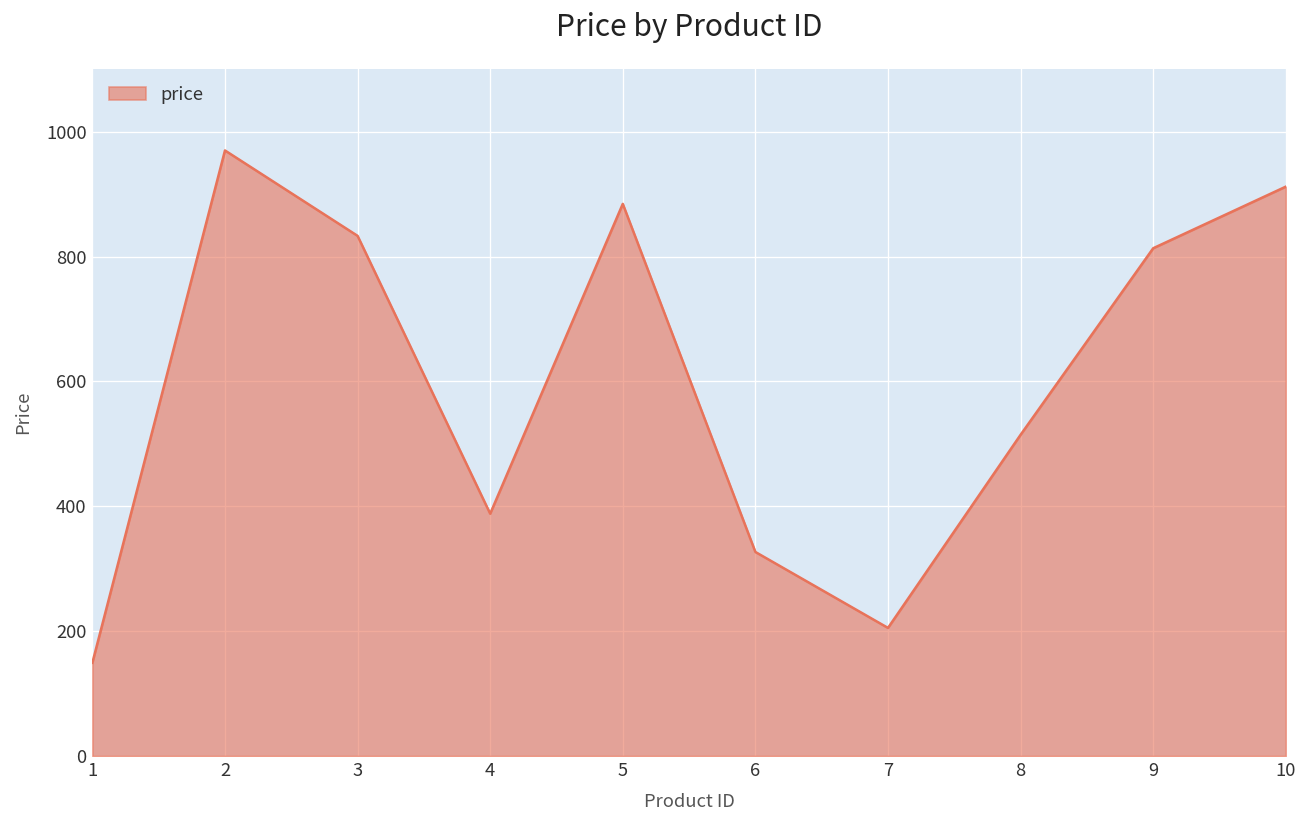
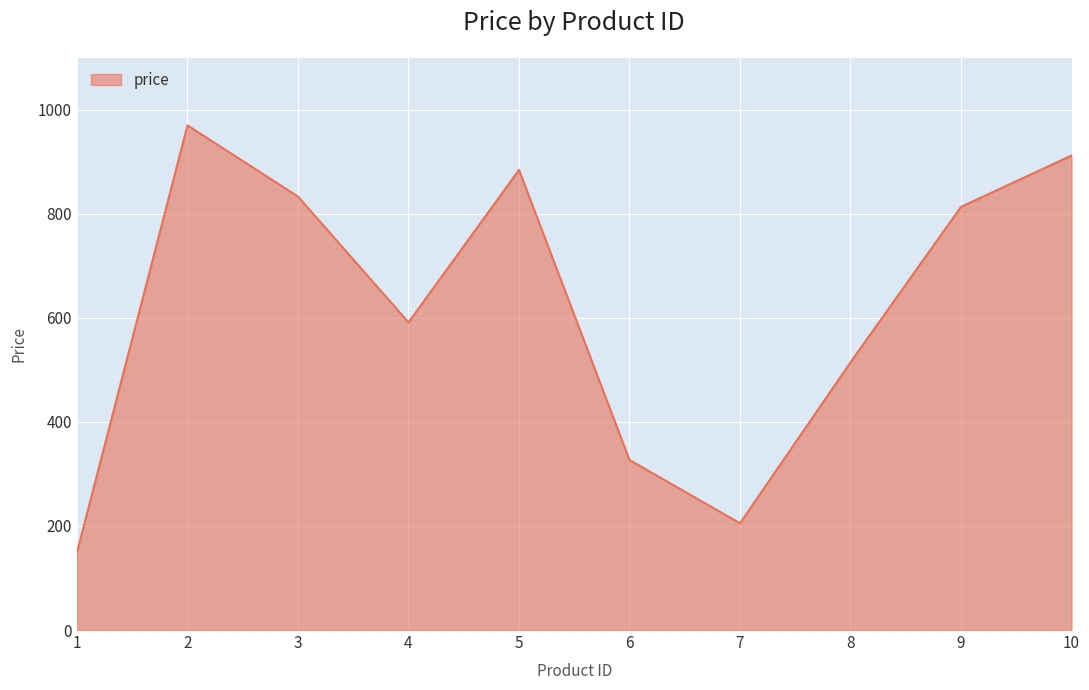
  {
    "1": 150,
    "2": 970,
    "3": 830,
-   "4": 390,
+   "4": 590,
    "5": 880,
    "6": 330,
    "7": 210,
    "8": 510,
    "9": 810,
    "10": 910
  }
